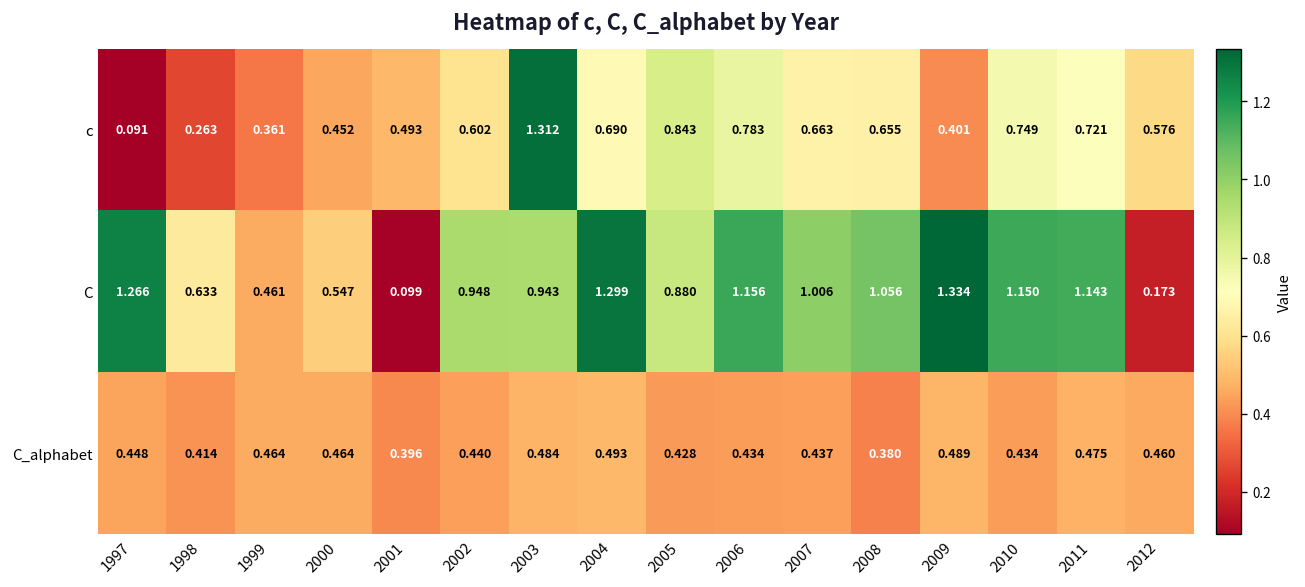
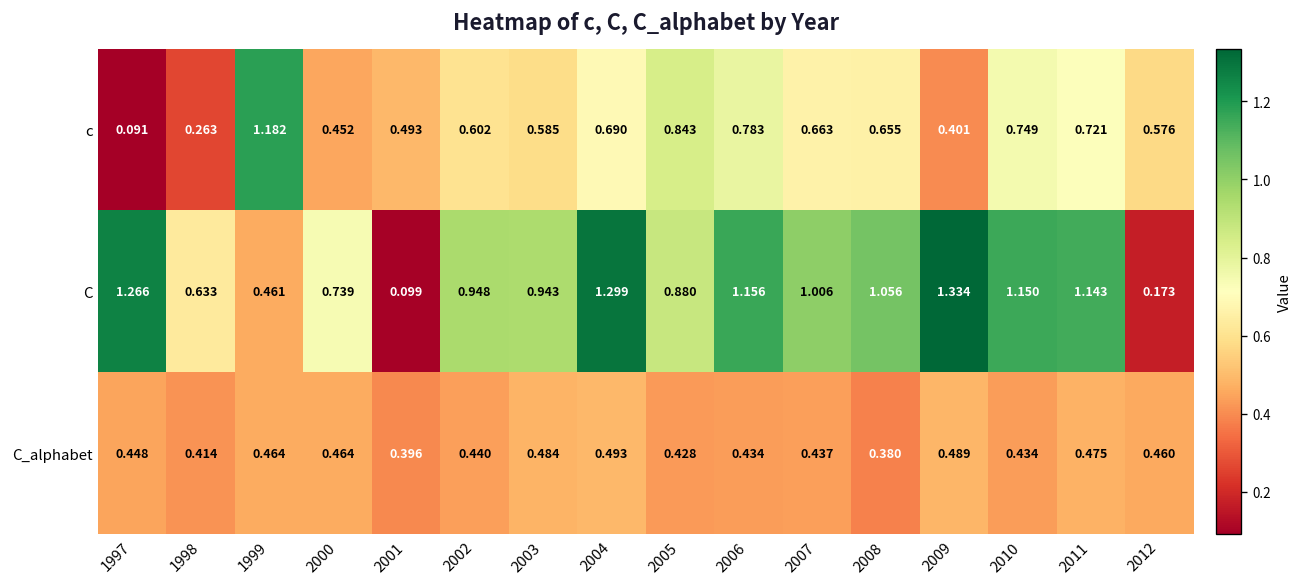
  {
    "c": {
      "1997": 0.091,
      "1998": 0.263,
-     "1999": 0.361,
+     "1999": 1.182,
      "2000": 0.452,
      "2001": 0.493,
      "2002": 0.602,
-     "2003": 1.312,
+     "2003": 0.585,
      "2004": 0.690,
      "2005": 0.843,
      "2006": 0.783,
      "2007": 0.663,
      "2008": 0.655,
      "2009": 0.401,
      "2010": 0.749,
      "2011": 0.721,
      "2012": 0.576
    },
    "C": {
      "1997": 1.266,
      "1998": 0.633,
      "1999": 0.461,
-     "2000": 0.547,
+     "2000": 0.739,
      "2001": 0.099,
      "2002": 0.948,
      "2003": 0.943,
      "2004": 1.299,
      "2005": 0.880,
      "2006": 1.156,
      "2007": 1.006,
      "2008": 1.056,
      "2009": 1.334,
      "2010": 1.150,
      "2011": 1.143,
      "2012": 0.173
    },
    "C_alphabet": {
      "1997": 0.448,
      "1998": 0.414,
      "1999": 0.464,
      "2000": 0.464,
      "2001": 0.396,
      "2002": 0.440,
      "2003": 0.484,
      "2004": 0.493,
      "2005": 0.428,
      "2006": 0.434,
      "2007": 0.437,
      "2008": 0.380,
      "2009": 0.489,
      "2010": 0.434,
      "2011": 0.475,
      "2012": 0.460
    }
  }
